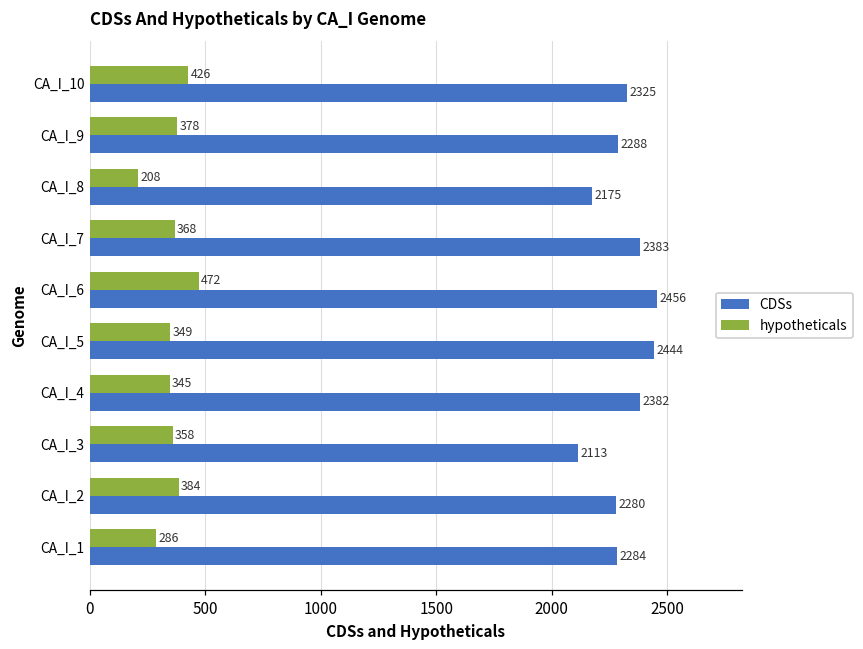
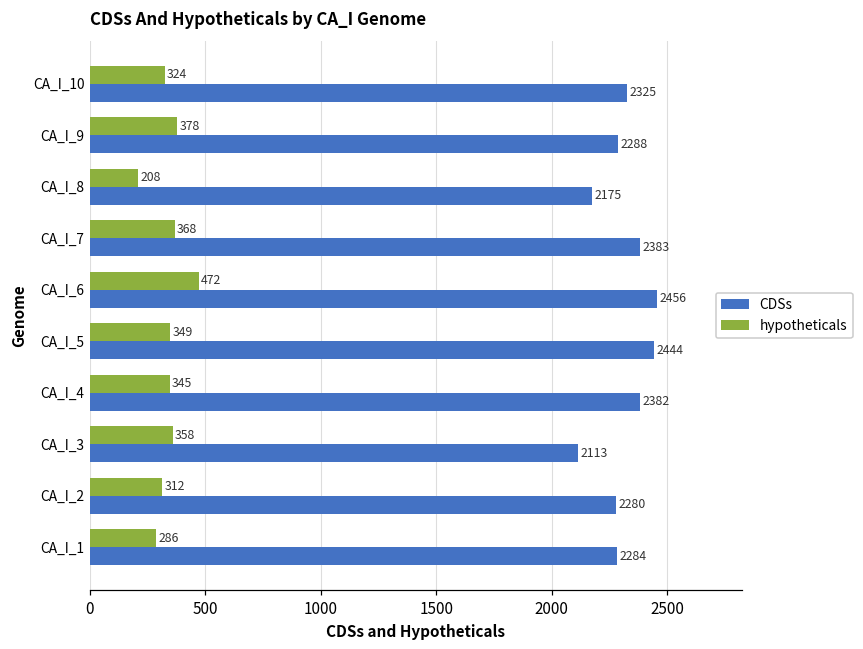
  {
    "CDSs": {
      "CA_I_10": 2325,
      "CA_I_9": 2288,
      "CA_I_8": 2175,
      "CA_I_7": 2383,
      "CA_I_6": 2456,
      "CA_I_5": 2444,
      "CA_I_4": 2382,
      "CA_I_3": 2113,
      "CA_I_2": 2280,
      "CA_I_1": 2284
    },
    "hypotheticals": {
-     "CA_I_10": 426,
+     "CA_I_10": 324,
      "CA_I_9": 378,
      "CA_I_8": 208,
      "CA_I_7": 368,
      "CA_I_6": 472,
      "CA_I_5": 349,
      "CA_I_4": 345,
      "CA_I_3": 358,
-     "CA_I_2": 384,
+     "CA_I_2": 312,
      "CA_I_1": 286
    }
  }
